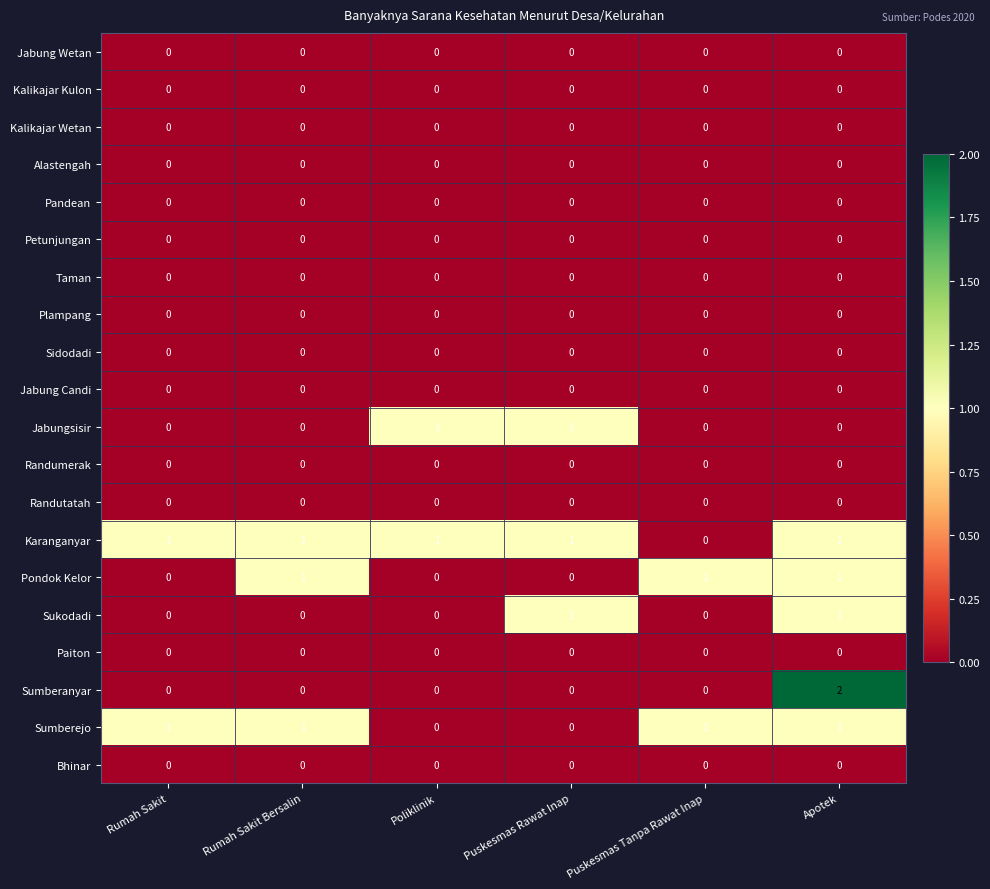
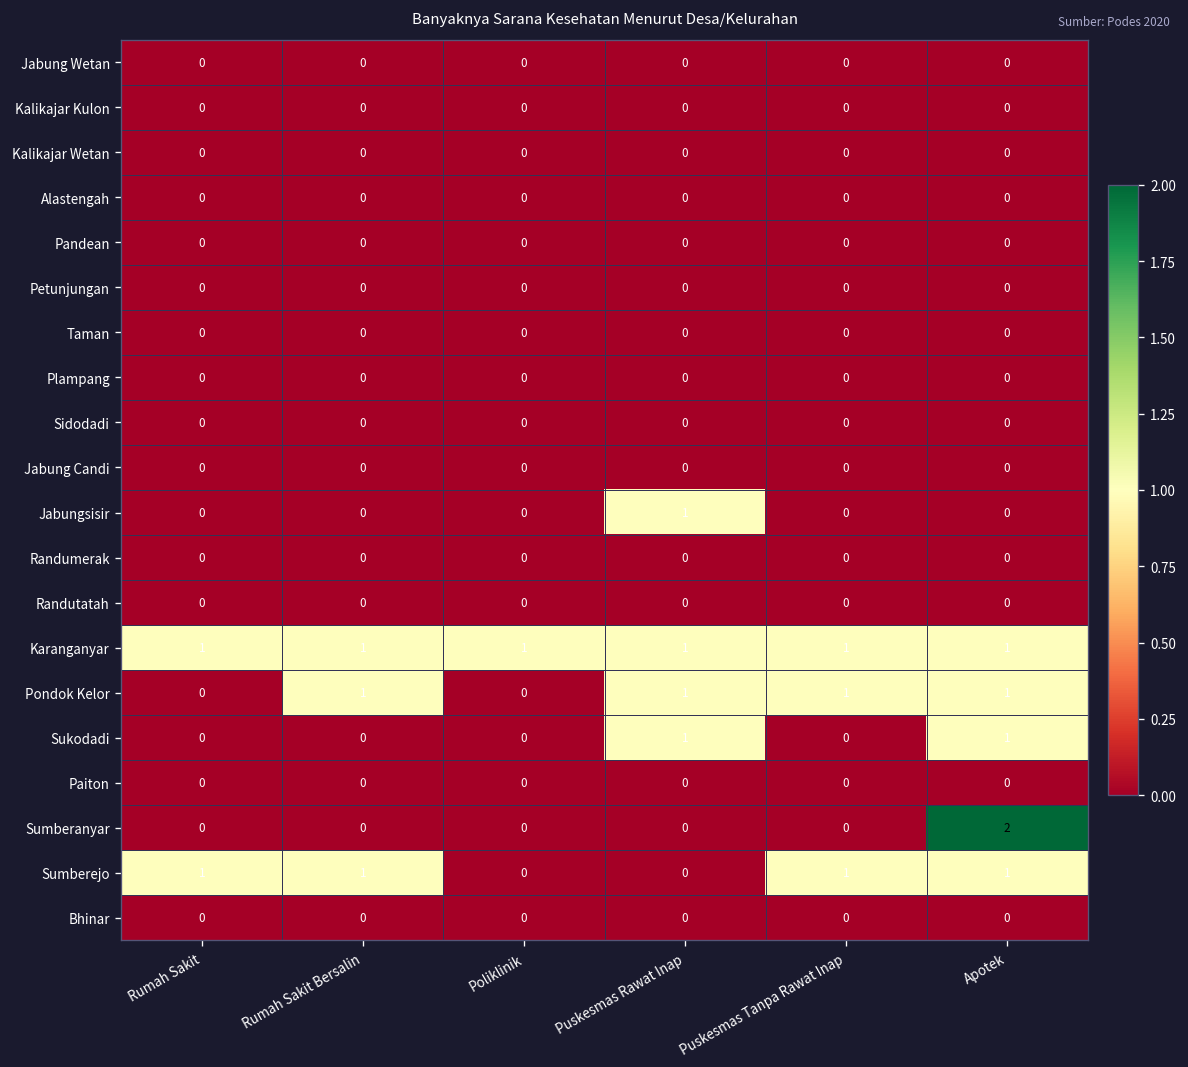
  {
    "Jabung Wetan": {
      "Rumah Sakit": 0,
      "Rumah Sakit Bersalin": 0,
      "Poliklinik": 0,
      "Puskesmas Rawat Inap": 0,
      "Puskesmas Tanpa Rawat Inap": 0,
      "Apotek": 0
    },
    "Kalikajar Kulon": {
      "Rumah Sakit": 0,
      "Rumah Sakit Bersalin": 0,
      "Poliklinik": 0,
      "Puskesmas Rawat Inap": 0,
      "Puskesmas Tanpa Rawat Inap": 0,
      "Apotek": 0
    },
    "Kalikajar Wetan": {
      "Rumah Sakit": 0,
      "Rumah Sakit Bersalin": 0,
      "Poliklinik": 0,
      "Puskesmas Rawat Inap": 0,
      "Puskesmas Tanpa Rawat Inap": 0,
      "Apotek": 0
    },
    "Alastengah": {
      "Rumah Sakit": 0,
      "Rumah Sakit Bersalin": 0,
      "Poliklinik": 0,
      "Puskesmas Rawat Inap": 0,
      "Puskesmas Tanpa Rawat Inap": 0,
      "Apotek": 0
    },
    "Pandean": {
      "Rumah Sakit": 0,
      "Rumah Sakit Bersalin": 0,
      "Poliklinik": 0,
      "Puskesmas Rawat Inap": 0,
      "Puskesmas Tanpa Rawat Inap": 0,
      "Apotek": 0
    },
    "Petunjungan": {
      "Rumah Sakit": 0,
      "Rumah Sakit Bersalin": 0,
      "Poliklinik": 0,
      "Puskesmas Rawat Inap": 0,
      "Puskesmas Tanpa Rawat Inap": 0,
      "Apotek": 0
    },
    "Taman": {
      "Rumah Sakit": 0,
      "Rumah Sakit Bersalin": 0,
      "Poliklinik": 0,
      "Puskesmas Rawat Inap": 0,
      "Puskesmas Tanpa Rawat Inap": 0,
      "Apotek": 0
    },
    "Plampang": {
      "Rumah Sakit": 0,
      "Rumah Sakit Bersalin": 0,
      "Poliklinik": 0,
      "Puskesmas Rawat Inap": 0,
      "Puskesmas Tanpa Rawat Inap": 0,
      "Apotek": 0
    },
    "Sidodadi": {
      "Rumah Sakit": 0,
      "Rumah Sakit Bersalin": 0,
      "Poliklinik": 0,
      "Puskesmas Rawat Inap": 0,
      "Puskesmas Tanpa Rawat Inap": 0,
      "Apotek": 0
    },
    "Jabung Candi": {
      "Rumah Sakit": 0,
      "Rumah Sakit Bersalin": 0,
      "Poliklinik": 0,
      "Puskesmas Rawat Inap": 0,
      "Puskesmas Tanpa Rawat Inap": 0,
      "Apotek": 0
    },
    "Jabungsisir": {
      "Rumah Sakit": 0,
      "Rumah Sakit Bersalin": 0,
-     "Poliklinik": 1,
+     "Poliklinik": 0,
      "Puskesmas Rawat Inap": 1,
      "Puskesmas Tanpa Rawat Inap": 0,
      "Apotek": 0
    },
    "Randumerak": {
      "Rumah Sakit": 0,
      "Rumah Sakit Bersalin": 0,
      "Poliklinik": 0,
      "Puskesmas Rawat Inap": 0,
      "Puskesmas Tanpa Rawat Inap": 0,
      "Apotek": 0
    },
    "Randutatah": {
      "Rumah Sakit": 0,
      "Rumah Sakit Bersalin": 0,
      "Poliklinik": 0,
      "Puskesmas Rawat Inap": 0,
      "Puskesmas Tanpa Rawat Inap": 0,
      "Apotek": 0
    },
    "Karanganyar": {
      "Rumah Sakit": 1,
      "Rumah Sakit Bersalin": 1,
      "Poliklinik": 1,
      "Puskesmas Rawat Inap": 1,
-     "Puskesmas Tanpa Rawat Inap": 0,
+     "Puskesmas Tanpa Rawat Inap": 1,
      "Apotek": 1
    },
    "Pondok Kelor": {
      "Rumah Sakit": 0,
      "Rumah Sakit Bersalin": 1,
      "Poliklinik": 0,
-     "Puskesmas Rawat Inap": 0,
+     "Puskesmas Rawat Inap": 1,
      "Puskesmas Tanpa Rawat Inap": 1,
      "Apotek": 1
    },
    "Sukodadi": {
      "Rumah Sakit": 0,
      "Rumah Sakit Bersalin": 0,
      "Poliklinik": 0,
      "Puskesmas Rawat Inap": 1,
      "Puskesmas Tanpa Rawat Inap": 0,
      "Apotek": 1
    },
    "Paiton": {
      "Rumah Sakit": 0,
      "Rumah Sakit Bersalin": 0,
      "Poliklinik": 0,
      "Puskesmas Rawat Inap": 0,
      "Puskesmas Tanpa Rawat Inap": 0,
      "Apotek": 0
    },
    "Sumberanyar": {
      "Rumah Sakit": 0,
      "Rumah Sakit Bersalin": 0,
      "Poliklinik": 0,
      "Puskesmas Rawat Inap": 0,
      "Puskesmas Tanpa Rawat Inap": 0,
      "Apotek": 2
    },
    "Sumberejo": {
      "Rumah Sakit": 1,
      "Rumah Sakit Bersalin": 1,
      "Poliklinik": 0,
      "Puskesmas Rawat Inap": 0,
      "Puskesmas Tanpa Rawat Inap": 1,
      "Apotek": 1
    },
    "Bhinar": {
      "Rumah Sakit": 0,
      "Rumah Sakit Bersalin": 0,
      "Poliklinik": 0,
      "Puskesmas Rawat Inap": 0,
      "Puskesmas Tanpa Rawat Inap": 0,
      "Apotek": 0
    }
  }
